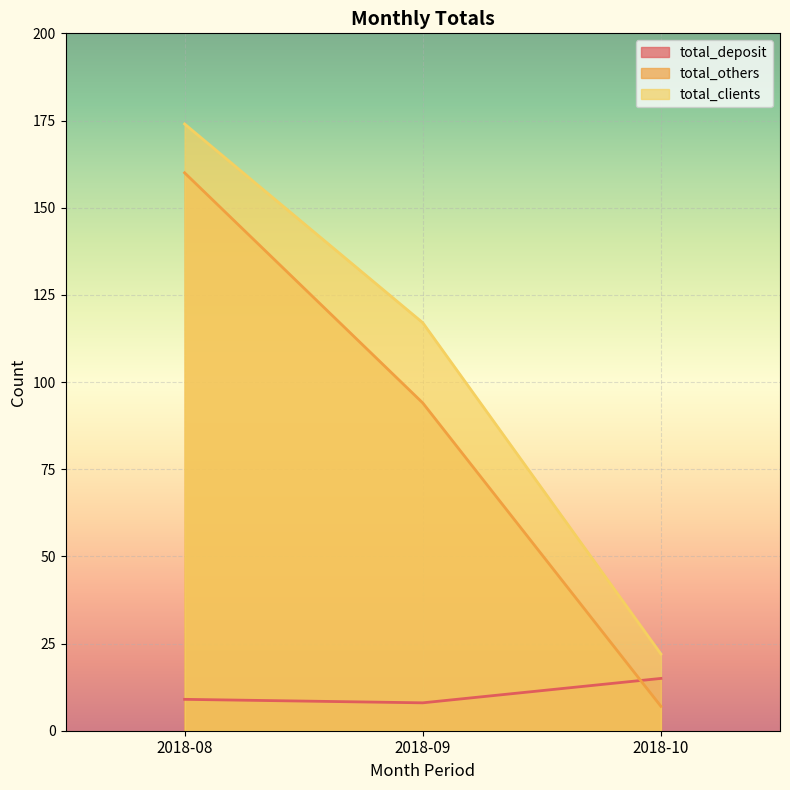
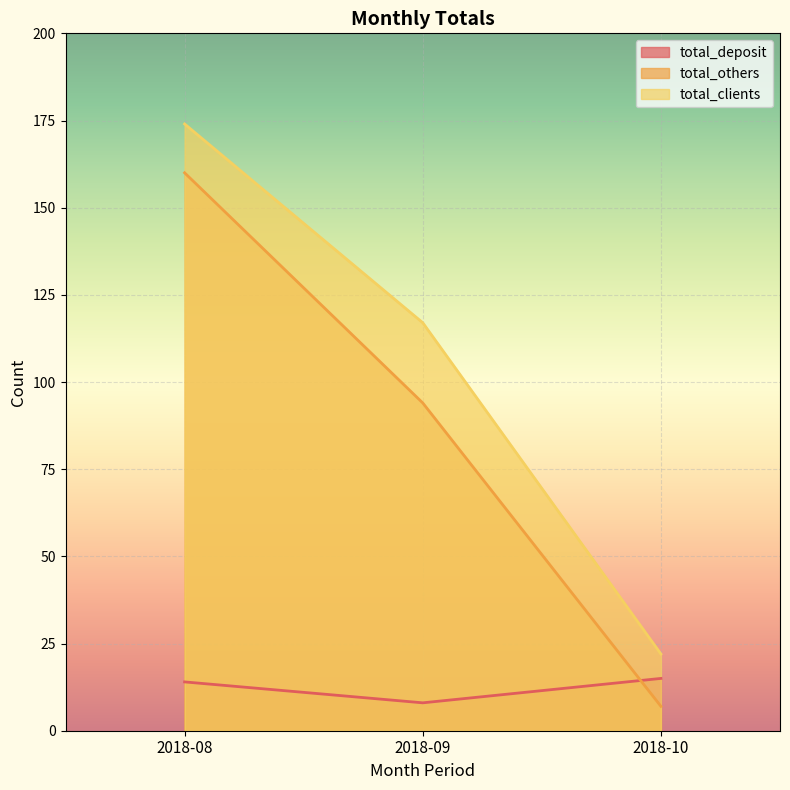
  {
    "total_deposit": {
-     "2018-08": 9,
+     "2018-08": 14,
      "2018-09": 8,
      "2018-10": 15
    }
  }
